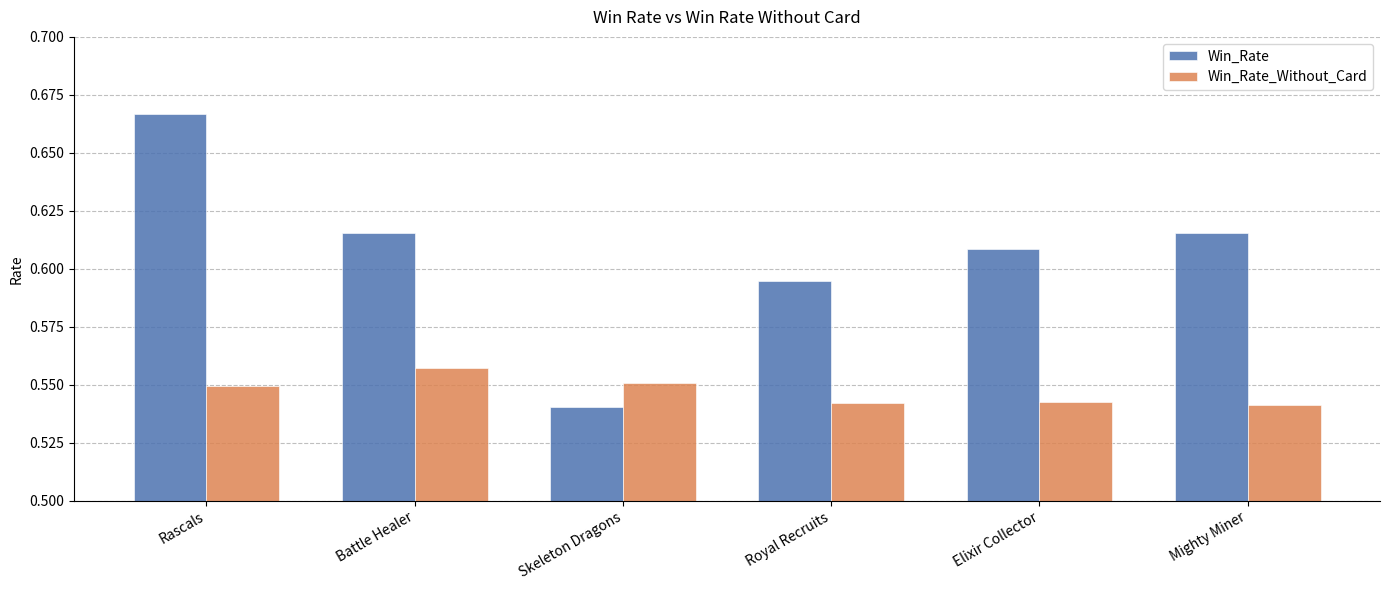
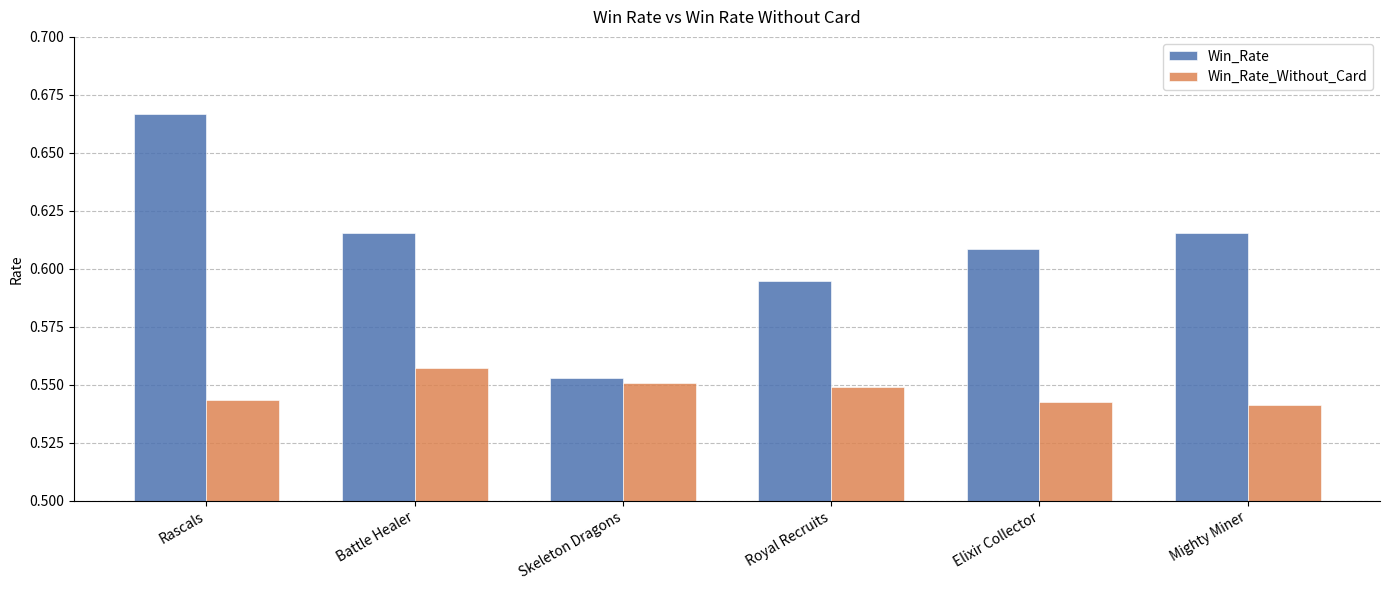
  {
    "Win_Rate": {
      "Rascals": 0.667,
      "Battle Healer": 0.615,
-     "Skeleton Dragons": 0.540,
+     "Skeleton Dragons": 0.553,
      "Royal Recruits": 0.595,
      "Elixir Collector": 0.609,
      "Mighty Miner": 0.615
    },
    "Win_Rate_Without_Card": {
-     "Rascals": 0.549,
+     "Rascals": 0.544,
      "Battle Healer": 0.557,
      "Skeleton Dragons": 0.551,
-     "Royal Recruits": 0.542,
+     "Royal Recruits": 0.549,
      "Elixir Collector": 0.543,
      "Mighty Miner": 0.541
    }
  }
